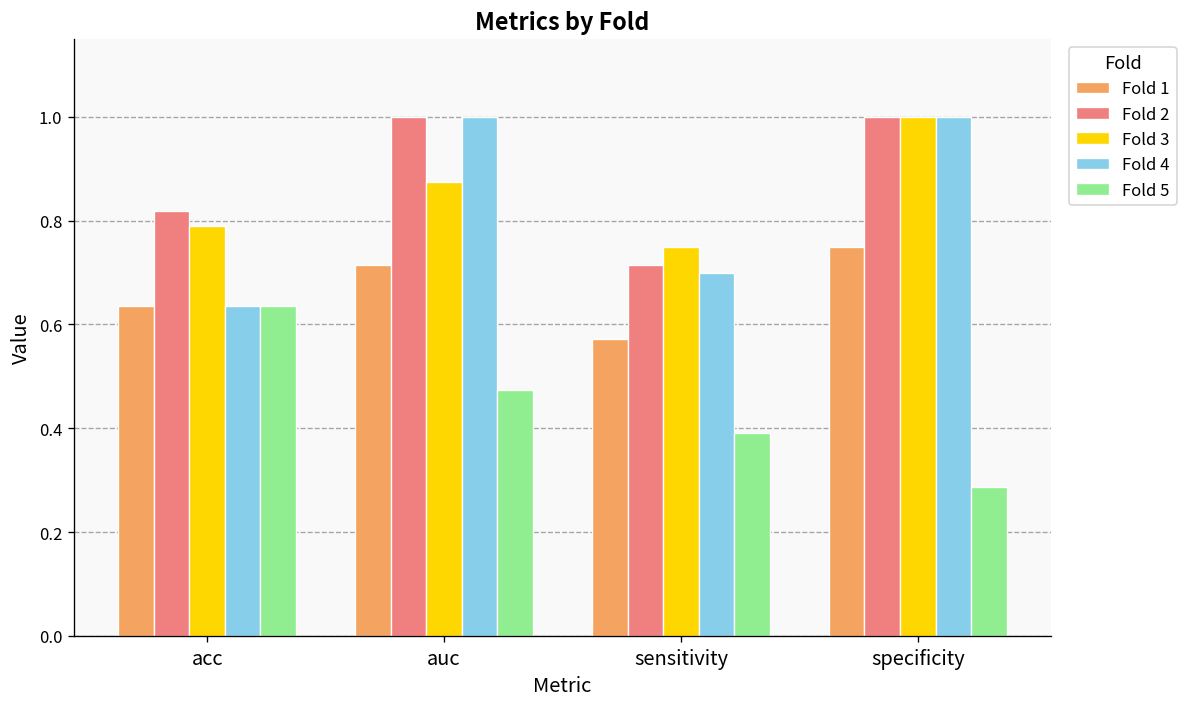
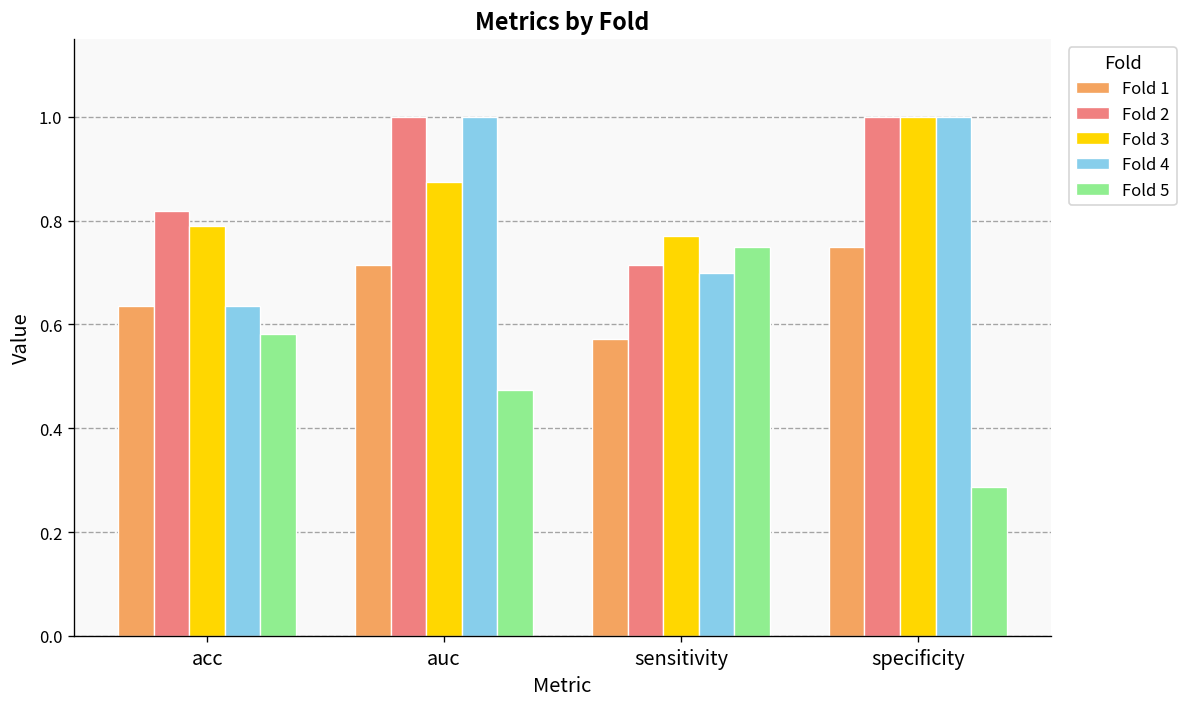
  {
    "Fold 3": {
      "acc": 0.79,
      "auc": 0.88,
-     "sensitivity": 0.75,
+     "sensitivity": 0.77,
      "specificity": 1.00
    },
    "Fold 4": {
      "acc": 0.64,
      "auc": 1.00,
      "sensitivity": 0.70,
      "specificity": 1.00
    },
    "Fold 5": {
-     "acc": 0.64,
+     "acc": 0.58,
      "auc": 0.47,
-     "sensitivity": 0.39,
+     "sensitivity": 0.75,
      "specificity": 0.29
    }
  }
